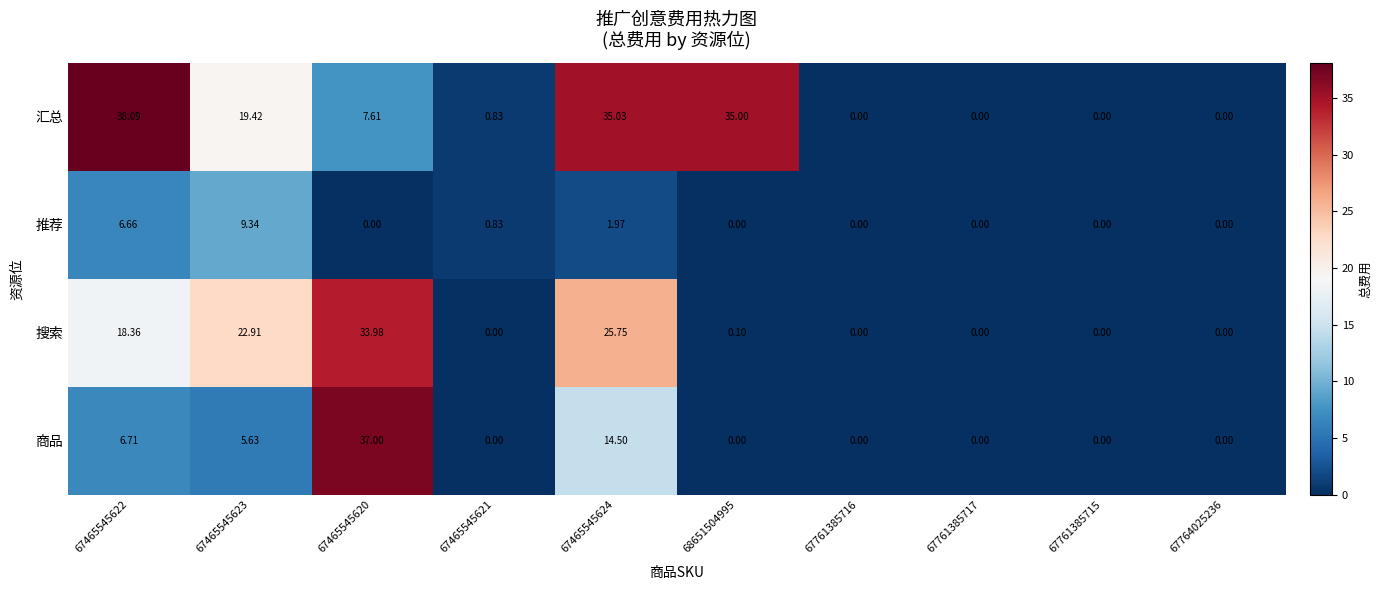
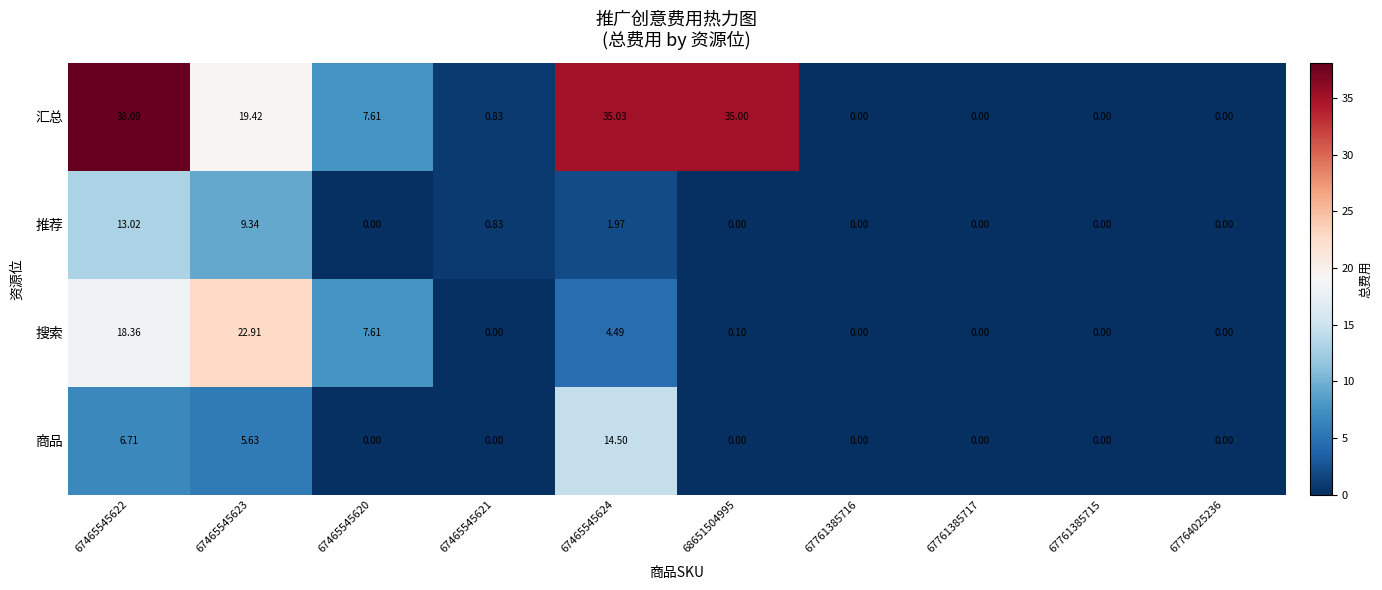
  {
    "汇总": {
      "67465545622": 38.09,
      "67465545623": 19.42,
      "67465545620": 7.61,
      "67465545621": 0.83,
      "67465545624": 35.03,
      "68651504995": 35.00,
      "67761385716": 0.00,
      "67761385717": 0.00,
      "67761385715": 0.00,
      "67764025236": 0.00
    },
    "推荐": {
-     "67465545622": 6.66,
+     "67465545622": 13.02,
      "67465545623": 9.34,
      "67465545620": 0.00,
      "67465545621": 0.83,
      "67465545624": 1.97,
      "68651504995": 0.00,
      "67761385716": 0.00,
      "67761385717": 0.00,
      "67761385715": 0.00,
      "67764025236": 0.00
    },
    "搜索": {
      "67465545622": 18.36,
      "67465545623": 22.91,
-     "67465545620": 33.98,
+     "67465545620": 7.61,
      "67465545621": 0.00,
-     "67465545624": 25.75,
+     "67465545624": 4.49,
      "68651504995": 0.10,
      "67761385716": 0.00,
      "67761385717": 0.00,
      "67761385715": 0.00,
      "67764025236": 0.00
    },
    "商品": {
      "67465545622": 6.71,
      "67465545623": 5.63,
-     "67465545620": 37.00,
+     "67465545620": 0.00,
      "67465545621": 0.00,
      "67465545624": 14.50,
      "68651504995": 0.00,
      "67761385716": 0.00,
      "67761385717": 0.00,
      "67761385715": 0.00,
      "67764025236": 0.00
    }
  }
